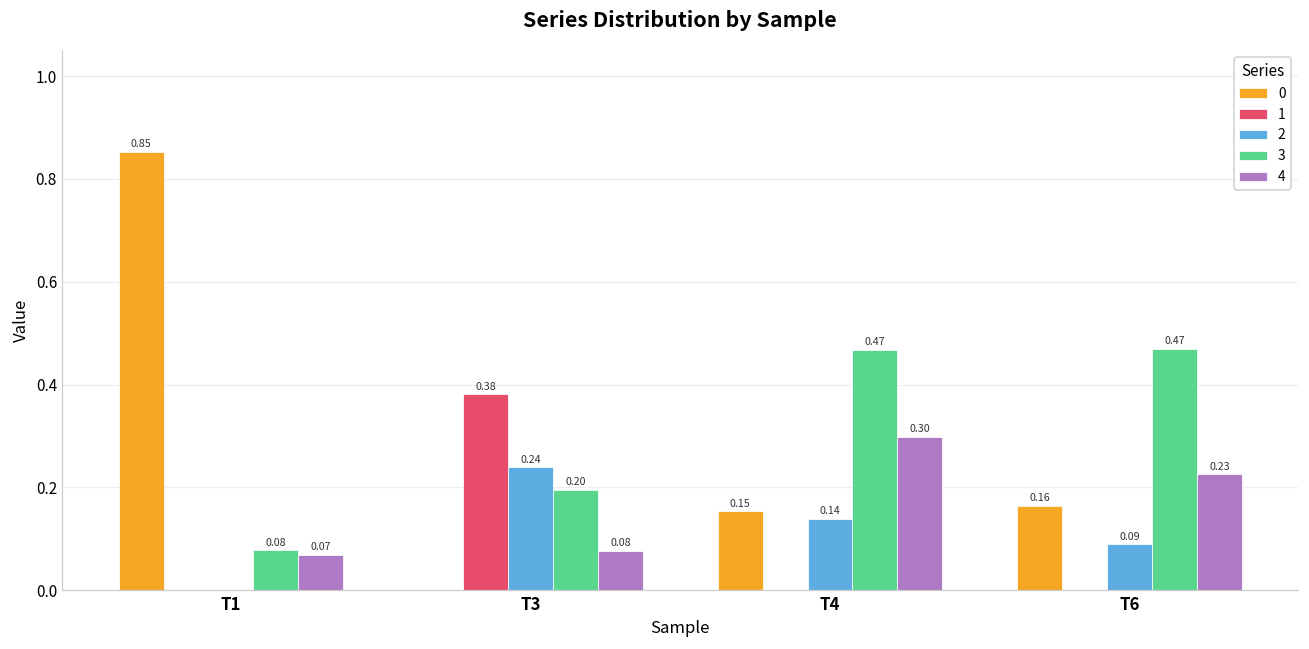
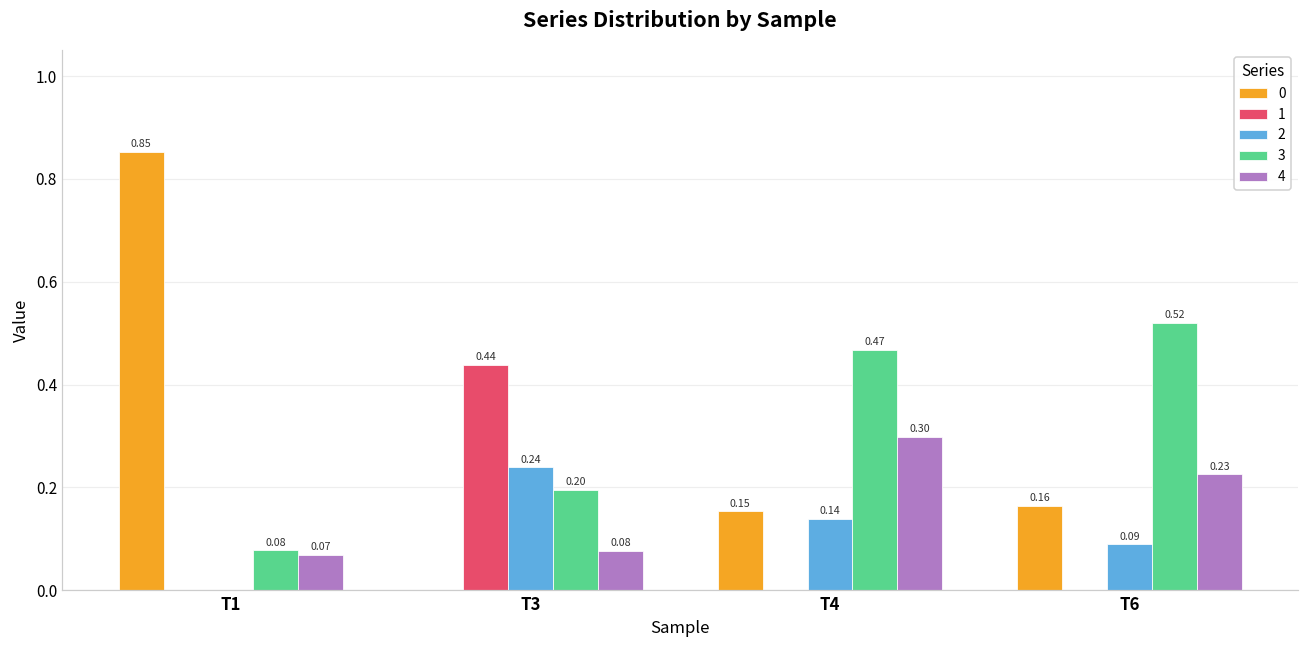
  {
    "0": {
      "T1": 0.85,
      "T4": 0.15,
      "T6": 0.16
    },
    "1": {
-     "T3": 0.38
+     "T3": 0.44
    },
    "2": {
      "T3": 0.24,
      "T4": 0.14,
      "T6": 0.09
    },
    "3": {
      "T1": 0.08,
      "T3": 0.20,
      "T4": 0.47,
-     "T6": 0.47
+     "T6": 0.52
    },
    "4": {
      "T1": 0.07,
      "T3": 0.08,
      "T4": 0.30,
      "T6": 0.23
    }
  }
